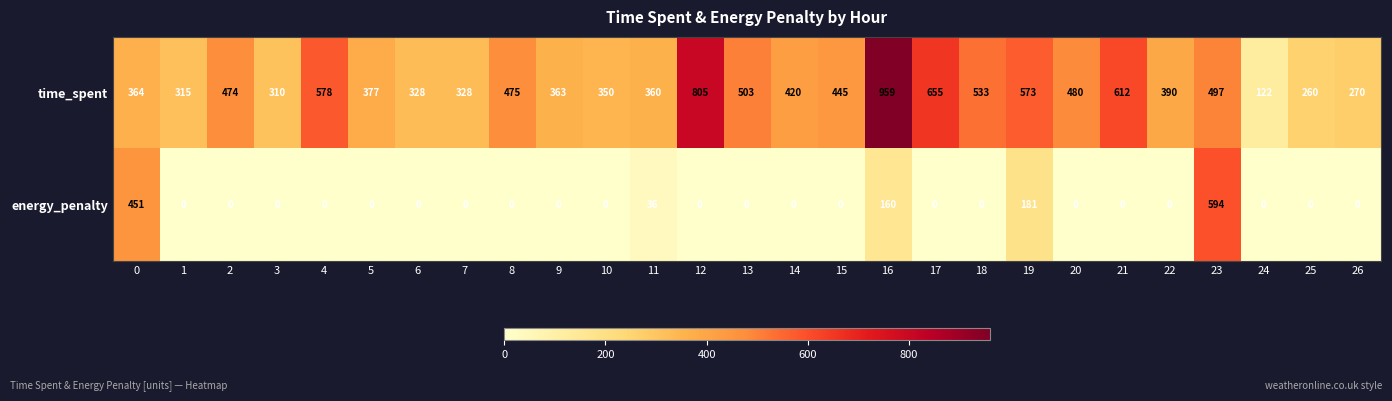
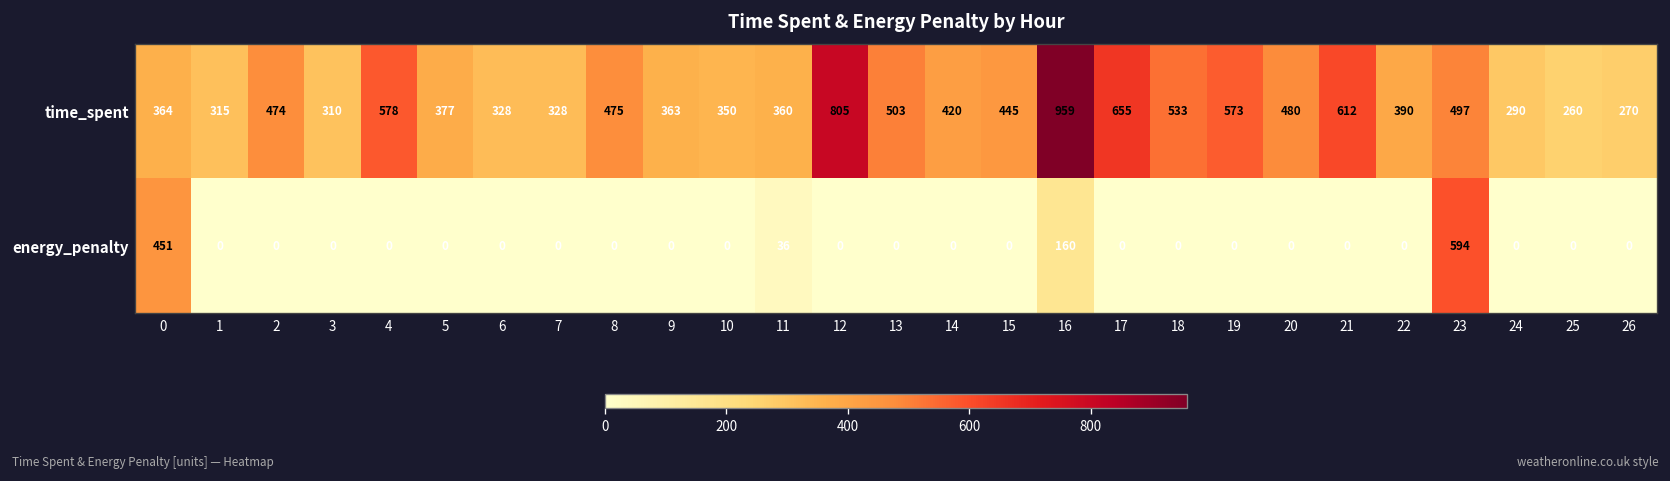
  {
    "time_spent": {
      "0": 364,
      "1": 315,
      "2": 474,
      "3": 310,
      "4": 578,
      "5": 377,
      "6": 328,
      "7": 328,
      "8": 475,
      "9": 363,
      "10": 350,
      "11": 360,
      "12": 805,
      "13": 503,
      "14": 420,
      "15": 445,
      "16": 959,
      "17": 655,
      "18": 533,
      "19": 573,
      "20": 480,
      "21": 612,
      "22": 390,
      "23": 497,
-     "24": 122,
+     "24": 290,
      "25": 260,
      "26": 270
    },
    "energy_penalty": {
      "0": 451,
      "1": 0,
      "2": 0,
      "3": 0,
      "4": 0,
      "5": 0,
      "6": 0,
      "7": 0,
      "11": 36,
      "13": 0,
      "14": 0,
      "15": 0,
      "16": 160,
      "17": 0,
      "18": 0,
-     "19": 181,
+     "19": 0,
      "20": 0,
      "21": 0,
      "22": 0,
      "23": 594,
      "24": 0,
      "25": 0,
      "26": 0
    }
  }
